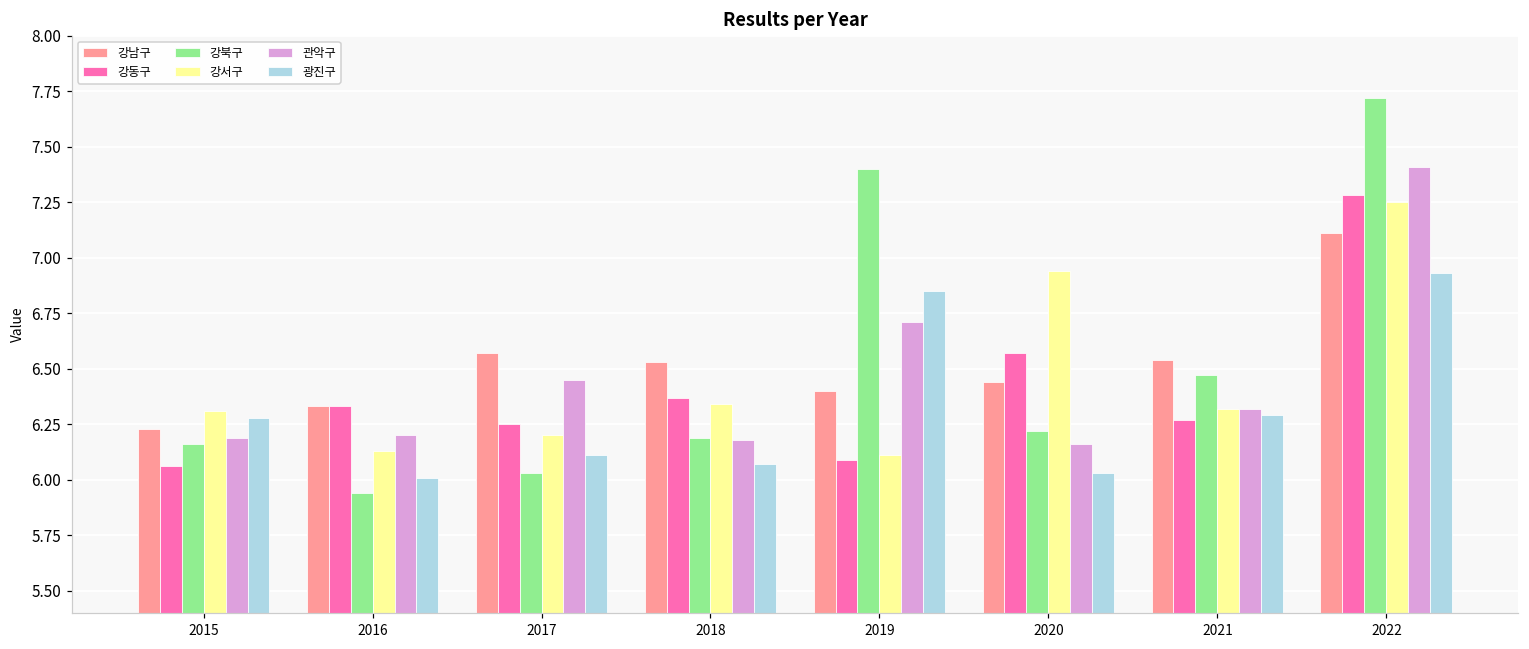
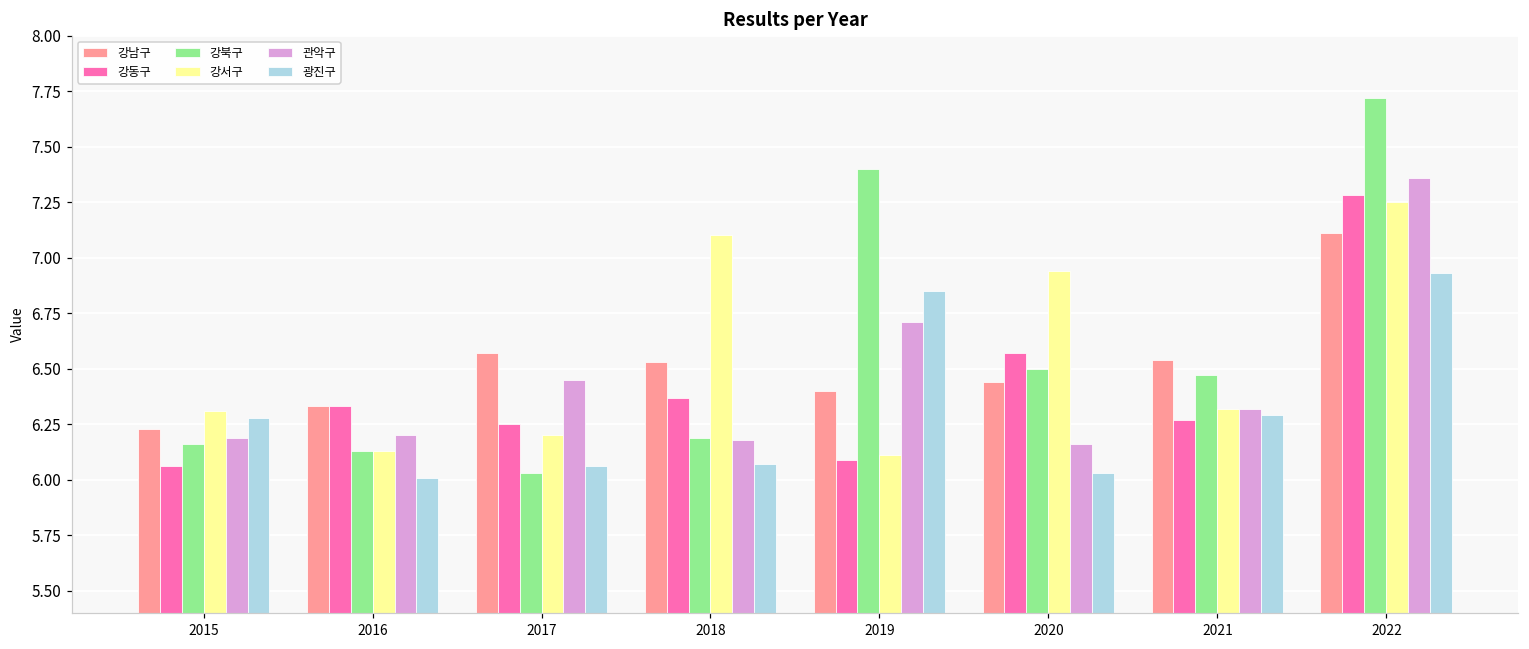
  {
    "강북구": {
      "2015": 6.16,
-     "2016": 5.94,
+     "2016": 6.13,
      "2017": 6.03,
      "2018": 6.19,
      "2019": 7.40,
-     "2020": 6.22,
+     "2020": 6.50,
      "2021": 6.47,
      "2022": 7.72
    },
    "강서구": {
      "2015": 6.31,
      "2016": 6.13,
      "2017": 6.20,
-     "2018": 6.34,
+     "2018": 7.10,
      "2019": 6.11,
      "2020": 6.94,
      "2021": 6.32,
      "2022": 7.25
    },
    "관악구": {
      "2015": 6.19,
      "2016": 6.20,
      "2017": 6.45,
      "2018": 6.18,
      "2019": 6.71,
      "2020": 6.16,
      "2021": 6.32,
-     "2022": 7.41
+     "2022": 7.36
    },
    "광진구": {
      "2015": 6.28,
      "2016": 6.01,
-     "2017": 6.11,
+     "2017": 6.06,
      "2018": 6.07,
      "2019": 6.85,
      "2020": 6.03,
      "2021": 6.29,
      "2022": 6.93
    }
  }
